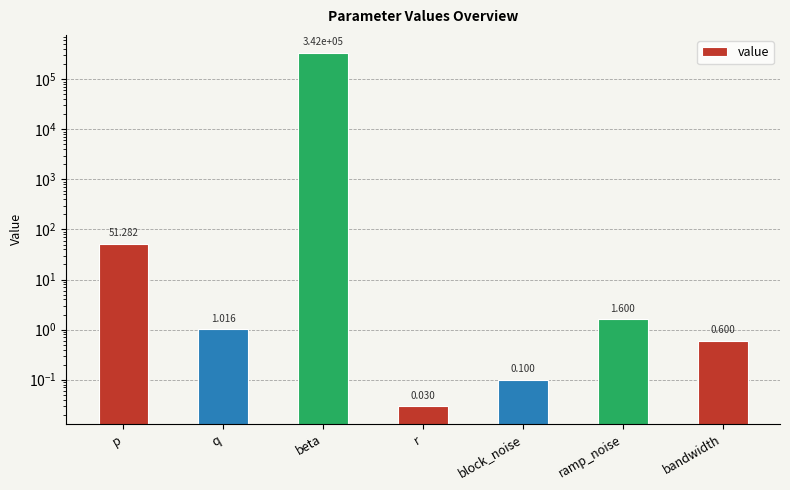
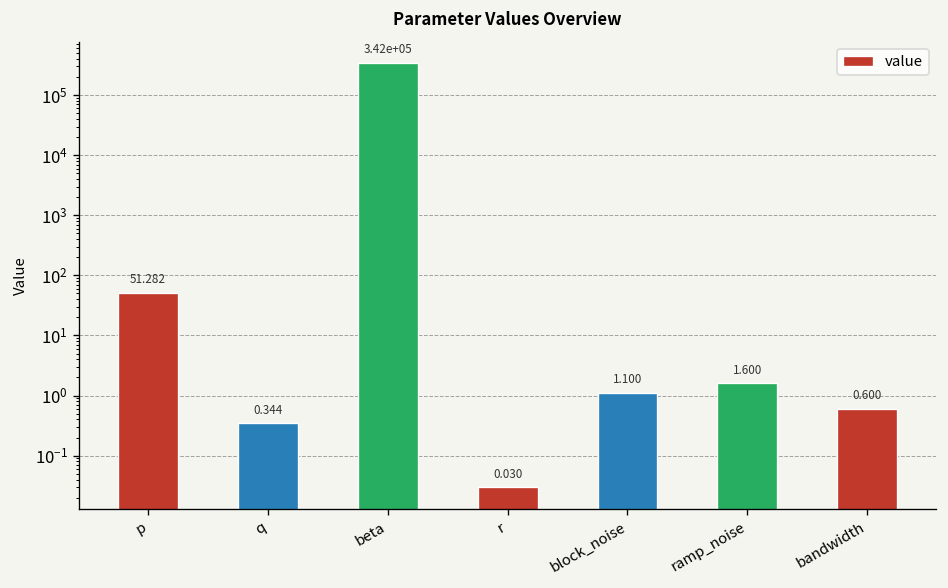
  {
    "p": 51.282,
-   "q": 1.016,
+   "q": 0.344,
    "r": 0.030,
-   "block_noise": 0.100,
+   "block_noise": 1.100,
    "ramp_noise": 1.600,
    "bandwidth": 0.600
  }
